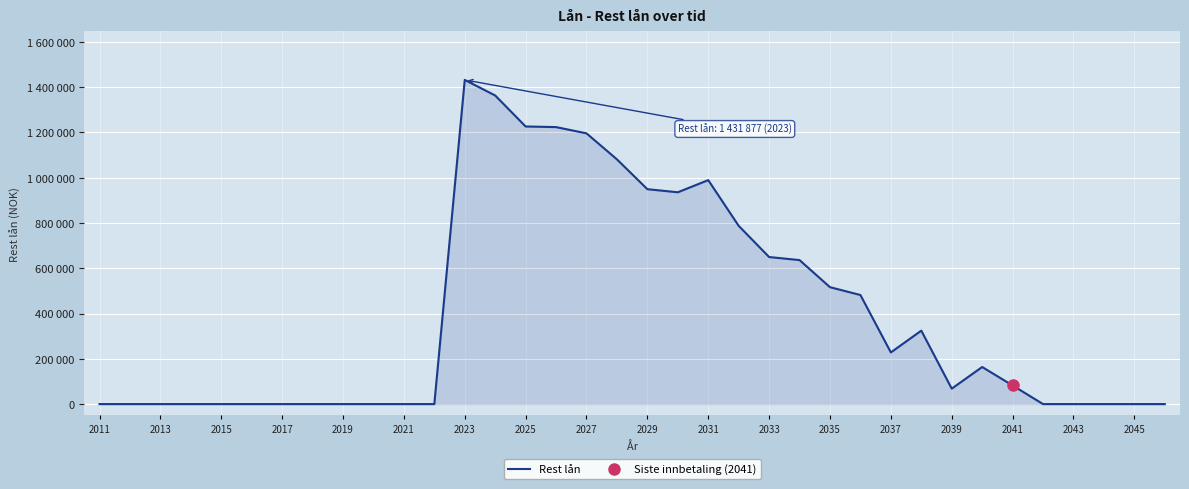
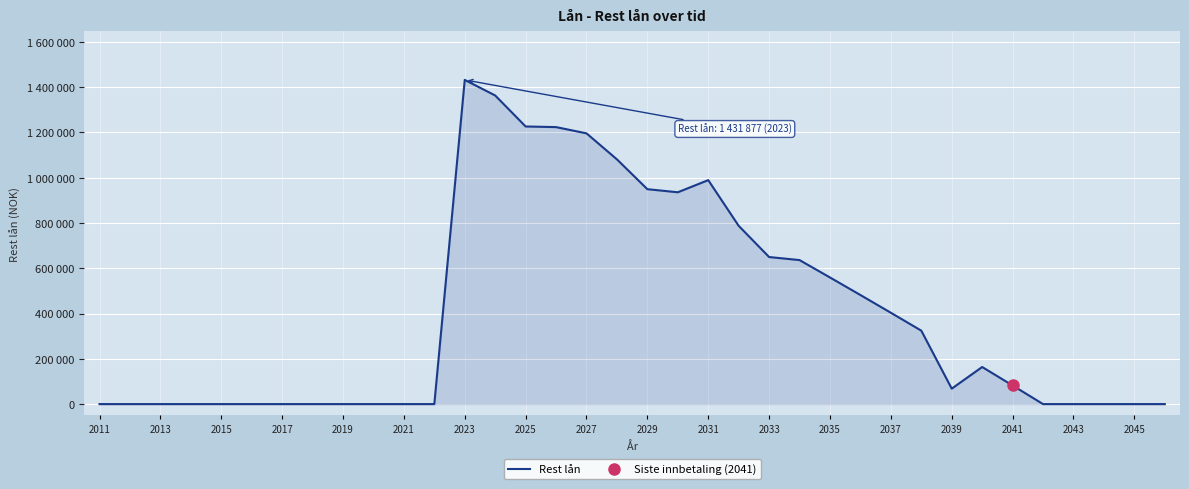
  {
    "Rest lån": {
      "2011": 0,
      "2013": 0,
      "2015": 0,
      "2017": 0,
      "2019": 0,
      "2021": 0,
      "2023": 1430000,
      "2029": 950000,
      "2031": 990000,
      "2033": 650000,
-     "2035": 520000,
-     "2037": 230000,
+     "2035": 560000,
+     "2037": 400000,
      "2039": 70000,
      "2043": 0,
      "2045": 0
    }
  }
